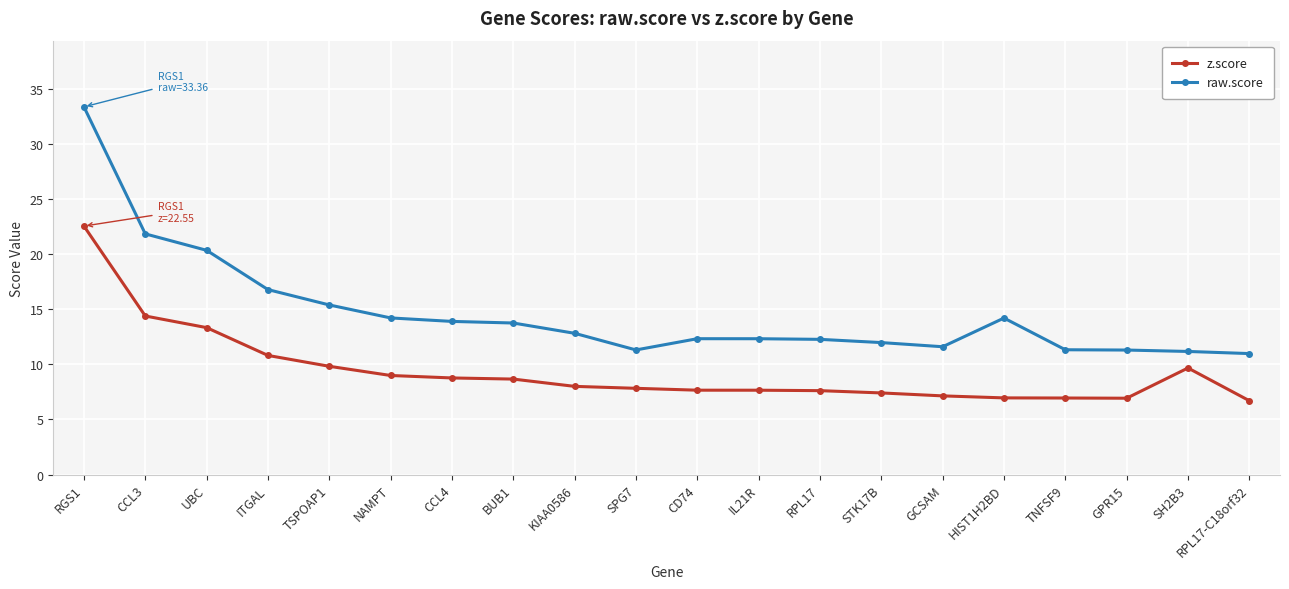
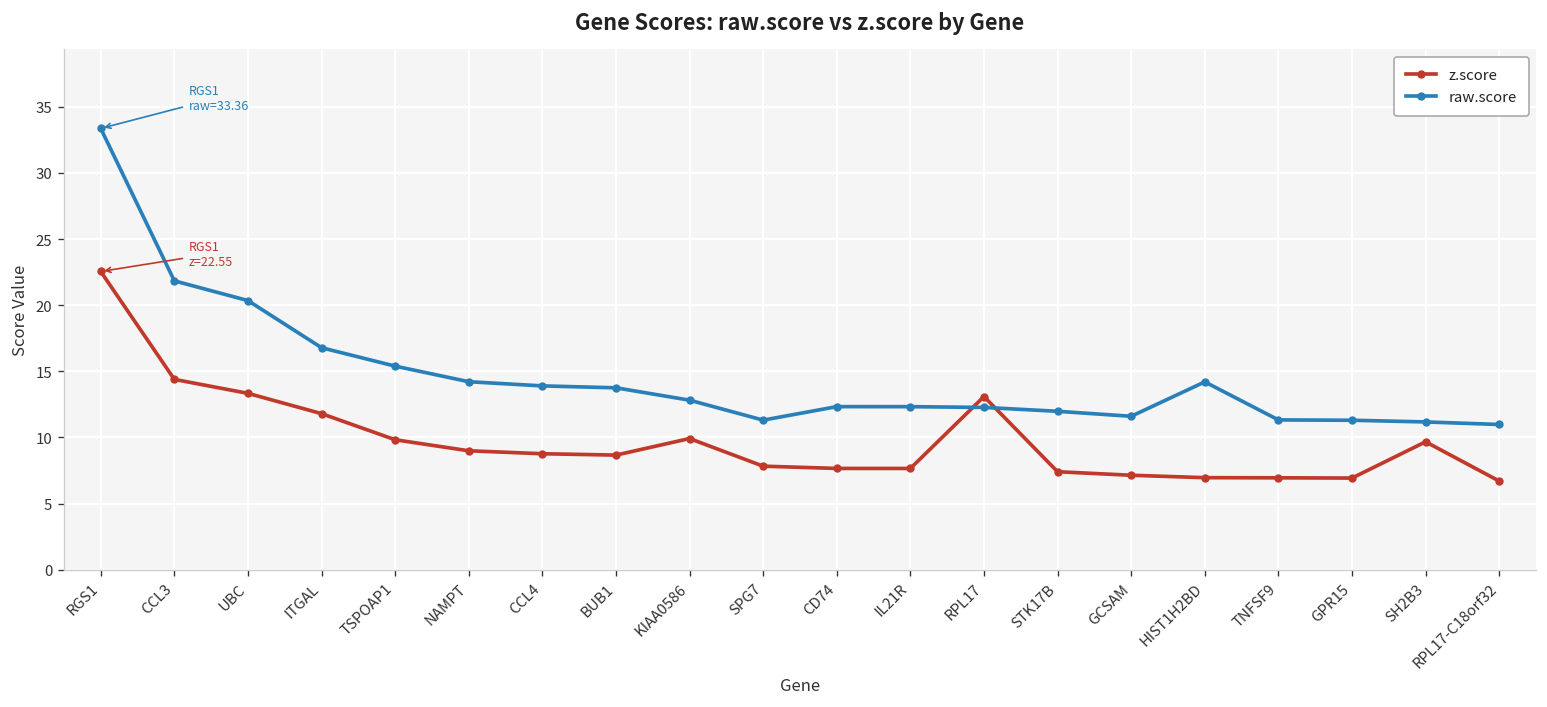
  {
    "z.score": {
      "CCL3": 14.4,
      "UBC": 13.3,
-     "ITGAL": 10.8,
+     "ITGAL": 11.8,
      "TSPOAP1": 9.8,
      "NAMPT": 9.0,
      "CCL4": 8.8,
      "BUB1": 8.7,
-     "KIAA0586": 8.0,
+     "KIAA0586": 9.9,
      "SPG7": 7.8,
      "CD74": 7.7,
      "IL21R": 7.7,
-     "RPL17": 7.6,
+     "RPL17": 13.1,
      "STK17B": 7.4,
      "GCSAM": 7.1,
      "HIST1H2BD": 7.0,
      "TNFSF9": 6.9,
      "GPR15": 6.9,
      "SH2B3": 9.7,
      "RPL17-C18orf32": 6.7
    },
    "raw.score": {
      "RGS1": 33.36
    }
  }
